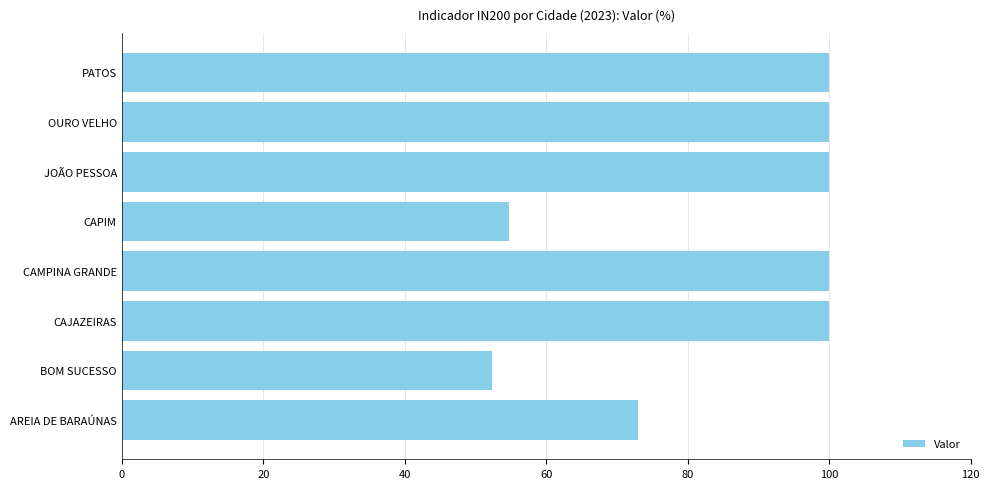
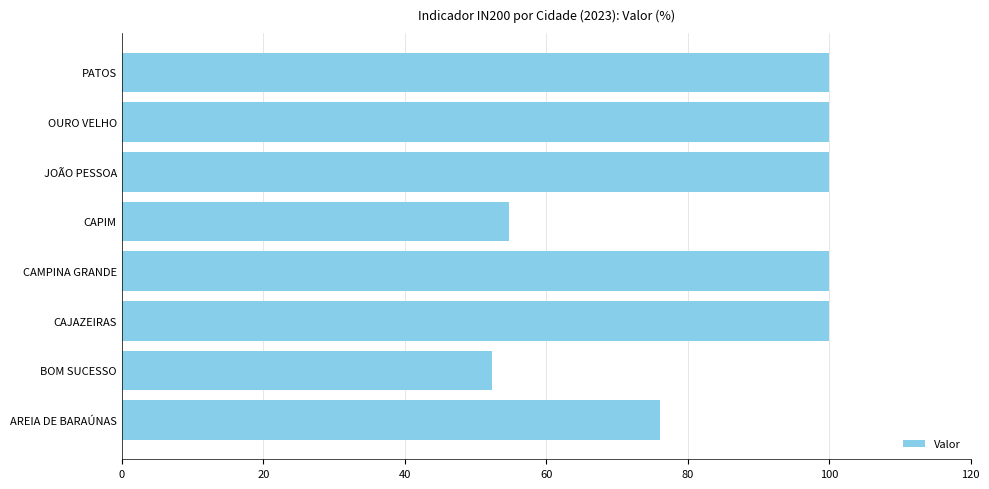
  {
    "PATOS": 100,
    "OURO VELHO": 100,
    "JOÃO PESSOA": 100,
    "CAPIM": 55,
    "CAMPINA GRANDE": 100,
    "CAJAZEIRAS": 100,
    "BOM SUCESSO": 52,
-   "AREIA DE BARAÚNAS": 73
+   "AREIA DE BARAÚNAS": 76
  }
